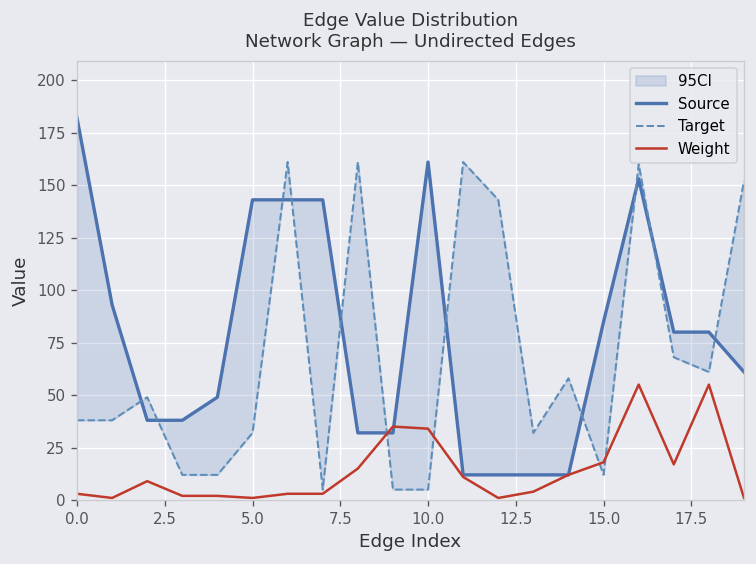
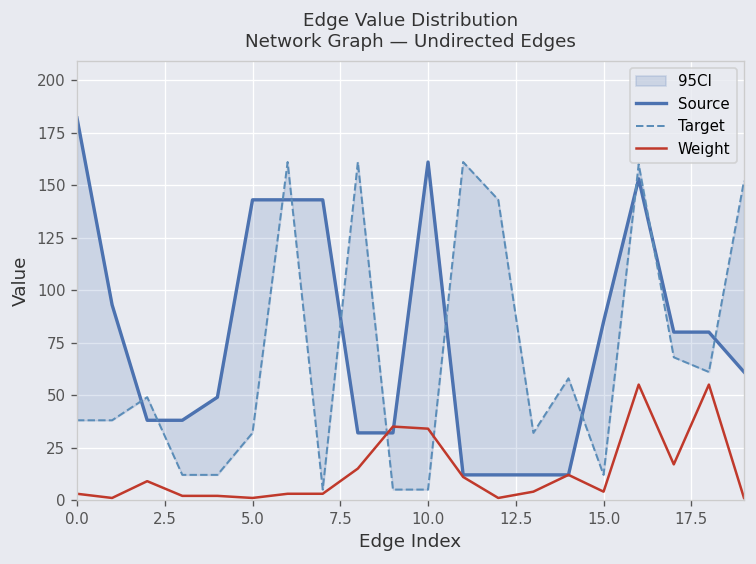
  {
    "Weight": {
      "0.0": 3,
      "5.0": 1,
      "10.0": 34,
-     "15.0": 18
+     "15.0": 4
    }
  }
